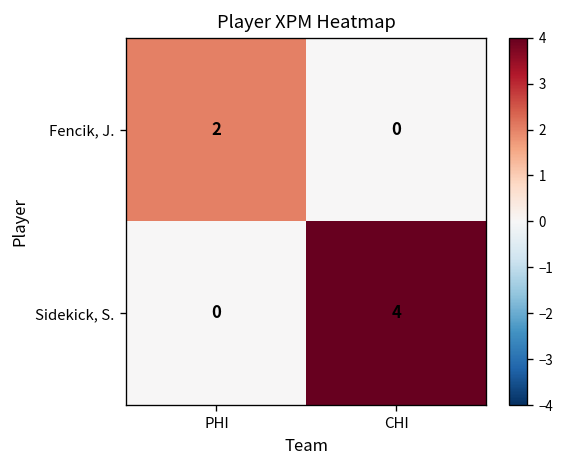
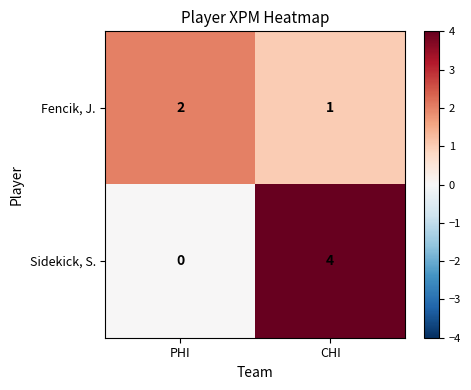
  {
    "Fencik, J.": {
      "PHI": 2,
-     "CHI": 0
+     "CHI": 1
    },
    "Sidekick, S.": {
      "PHI": 0,
      "CHI": 4
    }
  }
